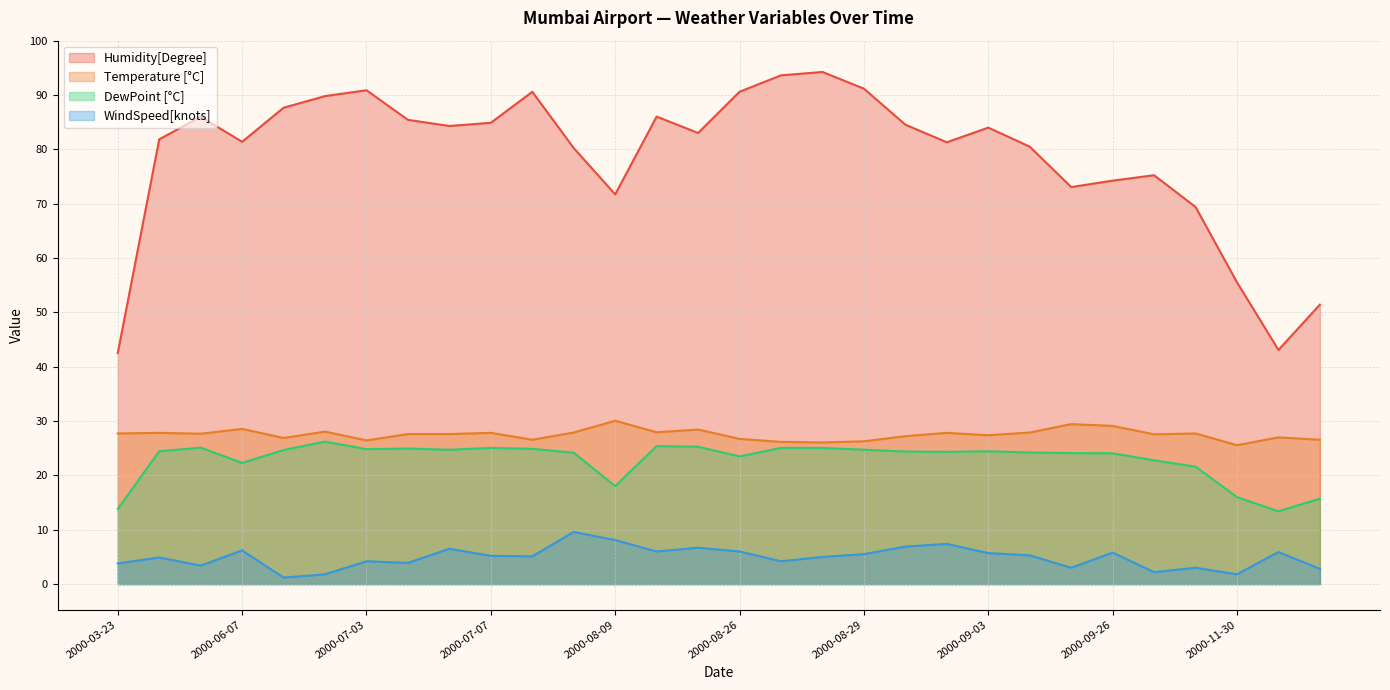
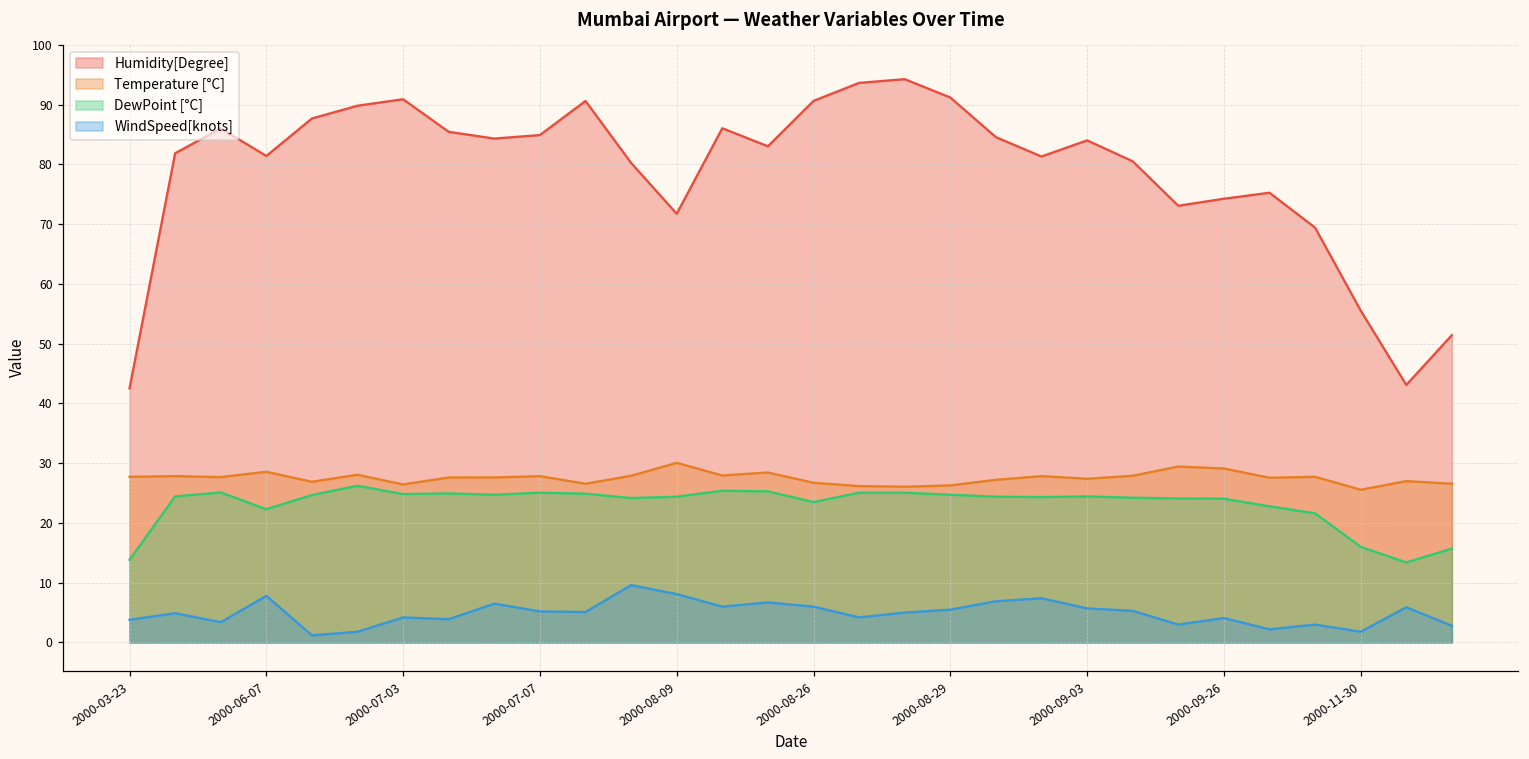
  {
    "DewPoint [°C]": {
      "2000-03-23": 14,
      "2000-06-07": 22,
      "2000-07-03": 25,
      "2000-07-07": 25,
-     "2000-08-09": 18,
+     "2000-08-09": 24,
      "2000-08-26": 23,
      "2000-08-29": 25,
      "2000-09-03": 24,
      "2000-09-26": 24,
      "2000-11-30": 16
    },
    "WindSpeed[knots]": {
      "2000-03-23": 4,
-     "2000-06-07": 6,
+     "2000-06-07": 8,
      "2000-07-03": 4,
      "2000-07-07": 5,
      "2000-08-09": 8,
      "2000-08-26": 6,
      "2000-08-29": 6,
      "2000-09-03": 6,
-     "2000-09-26": 6,
+     "2000-09-26": 4,
      "2000-11-30": 2
    }
  }
